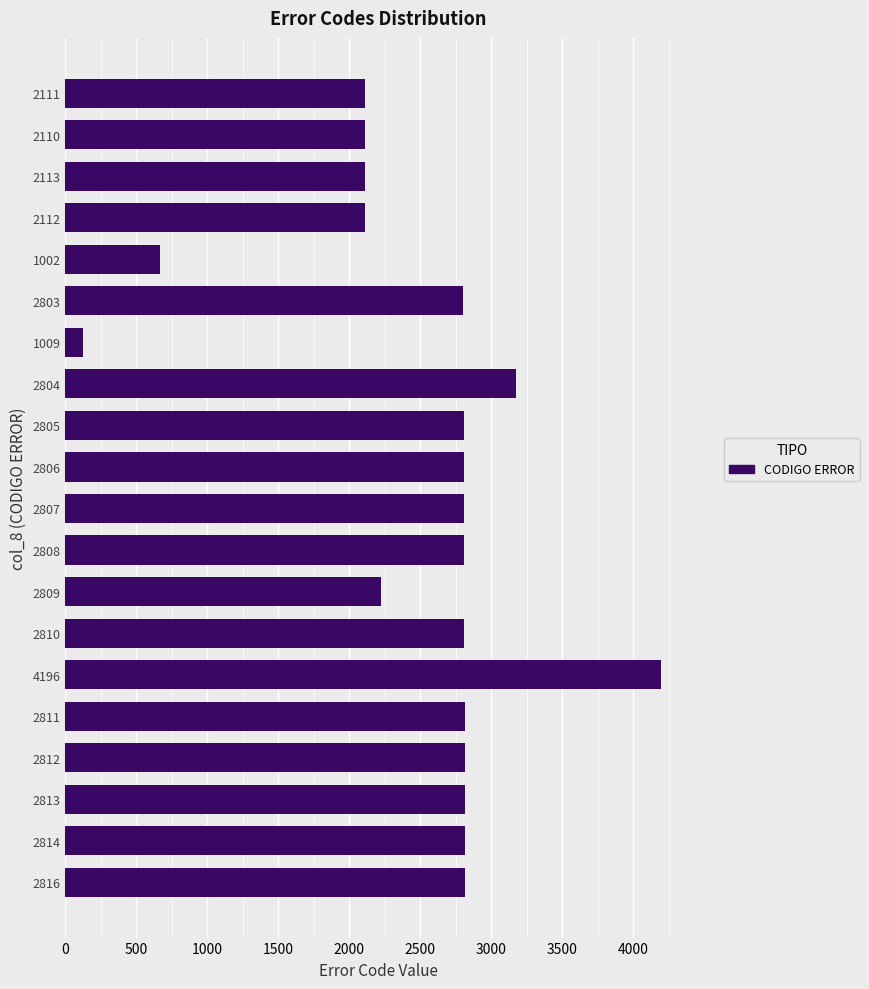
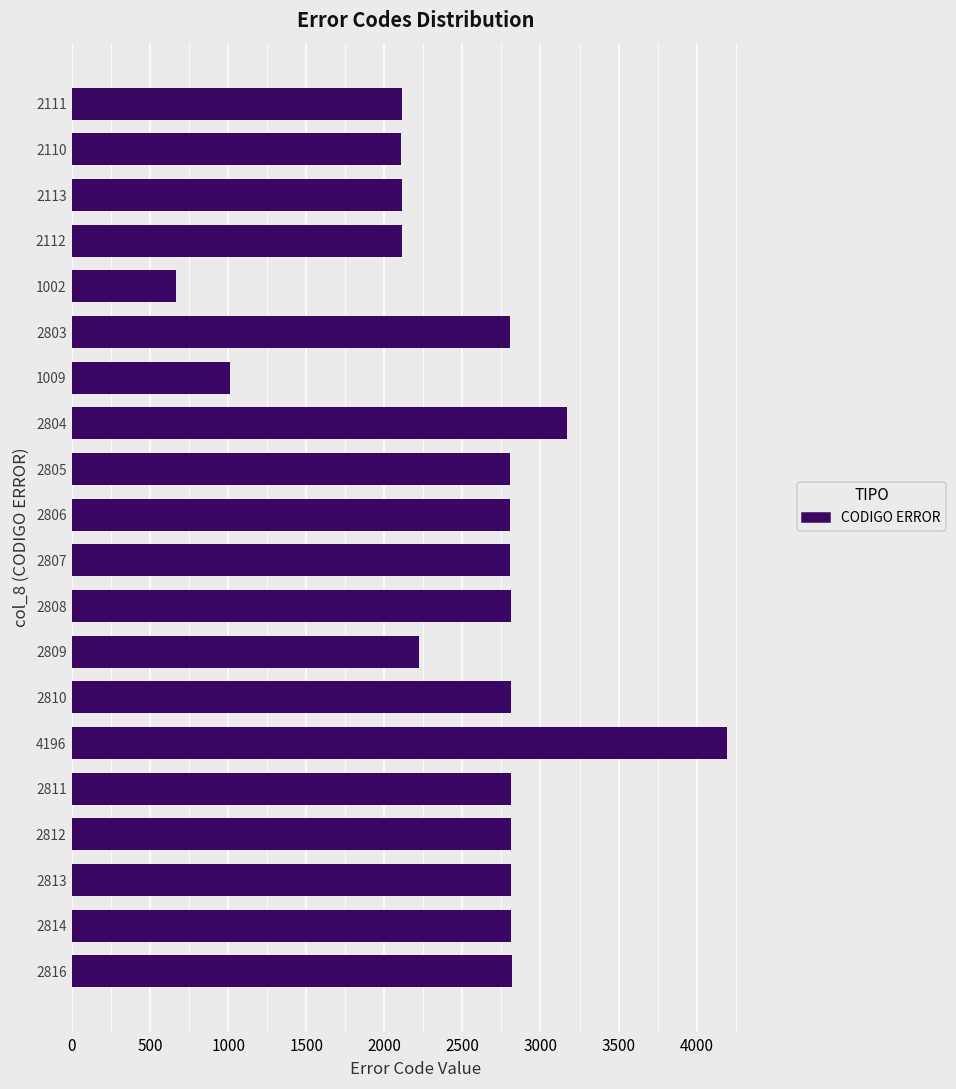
  {
    "2111": 2110,
    "2110": 2110,
    "2113": 2110,
    "2112": 2110,
    "1002": 670,
    "2803": 2800,
-   "1009": 130,
+   "1009": 1010,
    "2804": 3170,
    "2805": 2810,
    "2806": 2810,
    "2807": 2810,
    "2808": 2810,
    "2809": 2220,
    "2810": 2810,
    "4196": 4200,
    "2811": 2810,
    "2812": 2810,
    "2813": 2810,
    "2814": 2810,
    "2816": 2820
  }
